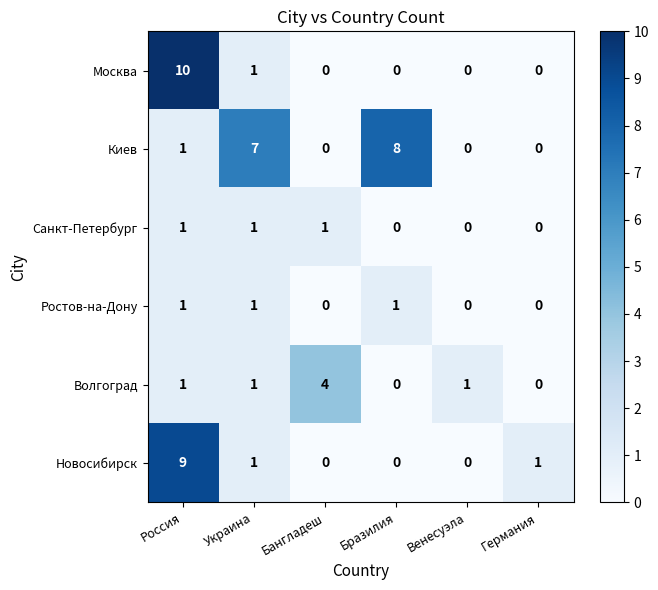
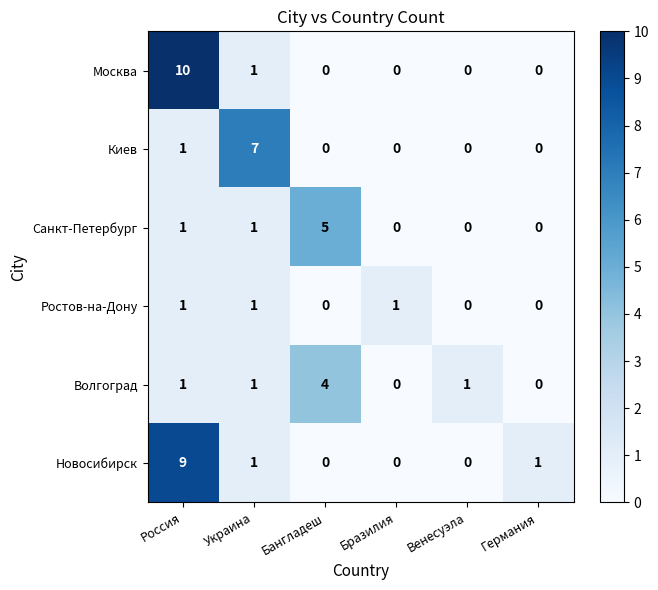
  {
    "Москва": {
      "Россия": 10,
      "Украина": 1,
      "Бангладеш": 0,
      "Бразилия": 0,
      "Венесуэла": 0,
      "Германия": 0
    },
    "Киев": {
      "Россия": 1,
      "Украина": 7,
      "Бангладеш": 0,
-     "Бразилия": 8,
+     "Бразилия": 0,
      "Венесуэла": 0,
      "Германия": 0
    },
    "Санкт-Петербург": {
      "Россия": 1,
      "Украина": 1,
-     "Бангладеш": 1,
+     "Бангладеш": 5,
      "Бразилия": 0,
      "Венесуэла": 0,
      "Германия": 0
    },
    "Ростов-на-Дону": {
      "Россия": 1,
      "Украина": 1,
      "Бангладеш": 0,
      "Бразилия": 1,
      "Венесуэла": 0,
      "Германия": 0
    },
    "Волгоград": {
      "Россия": 1,
      "Украина": 1,
      "Бангладеш": 4,
      "Бразилия": 0,
      "Венесуэла": 1,
      "Германия": 0
    },
    "Новосибирск": {
      "Россия": 9,
      "Украина": 1,
      "Бангладеш": 0,
      "Бразилия": 0,
      "Венесуэла": 0,
      "Германия": 1
    }
  }
